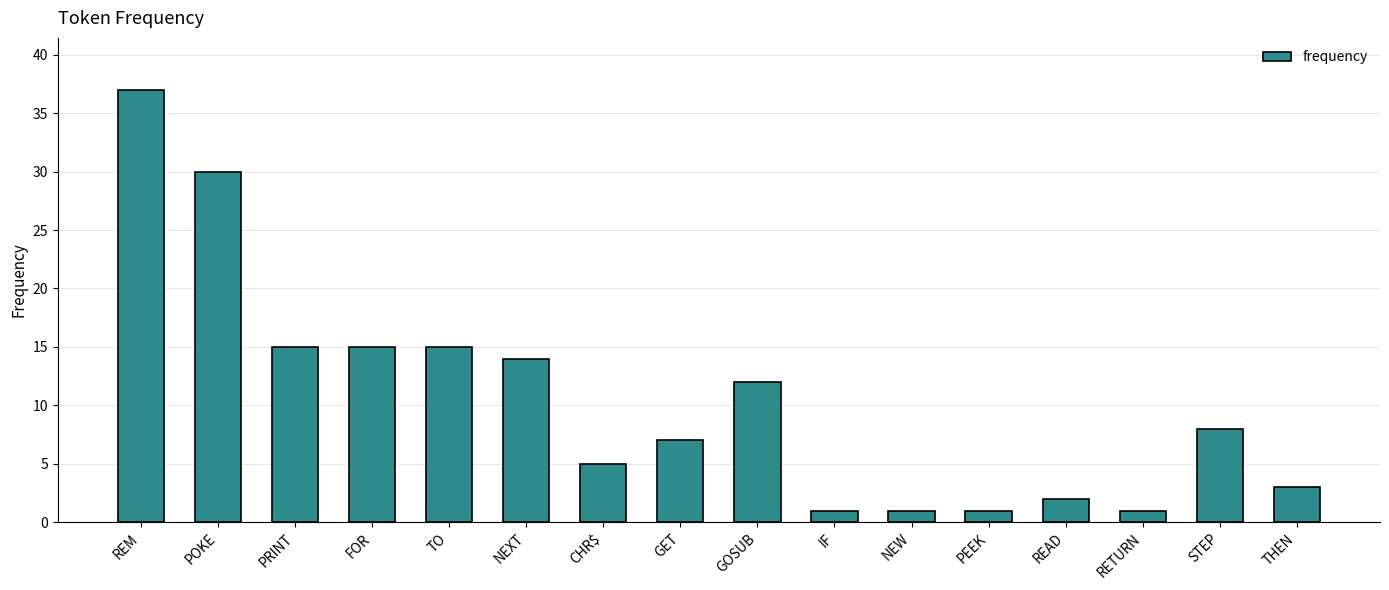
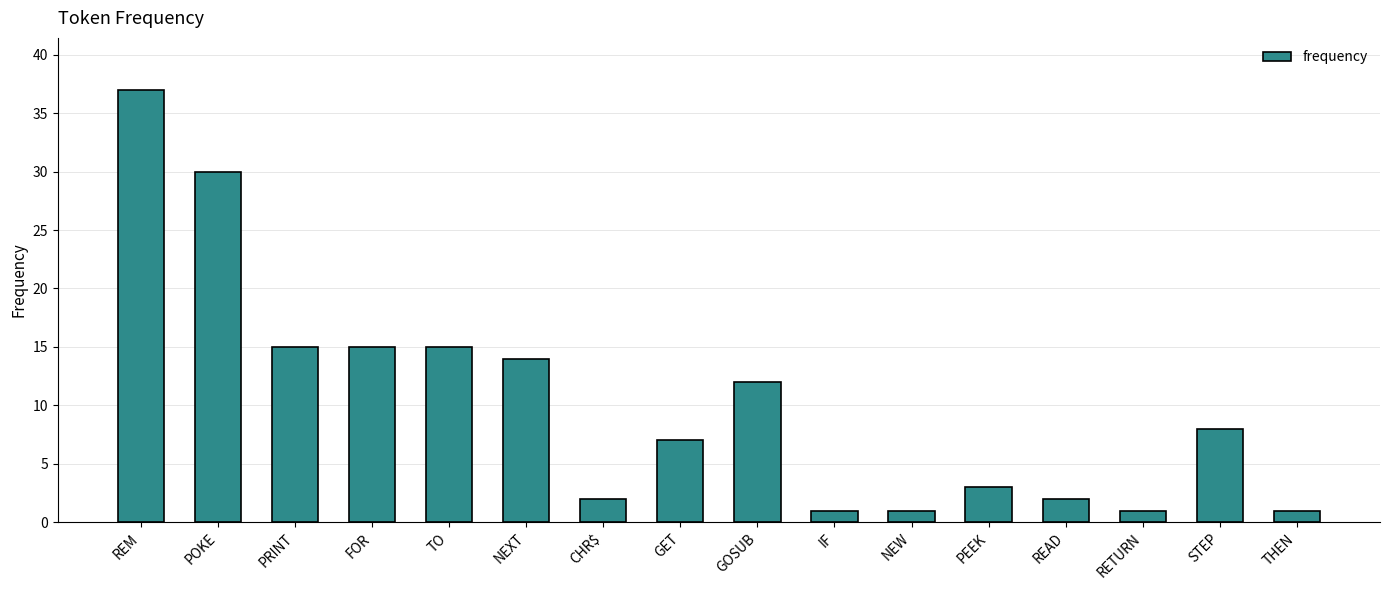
  {
    "REM": 37,
    "POKE": 30,
    "PRINT": 15,
    "FOR": 15,
    "TO": 15,
    "NEXT": 14,
-   "CHR$": 5,
+   "CHR$": 2,
    "GET": 7,
    "GOSUB": 12,
    "IF": 1,
    "NEW": 1,
-   "PEEK": 1,
+   "PEEK": 3,
    "READ": 2,
    "RETURN": 1,
    "STEP": 8,
-   "THEN": 3
+   "THEN": 1
  }
